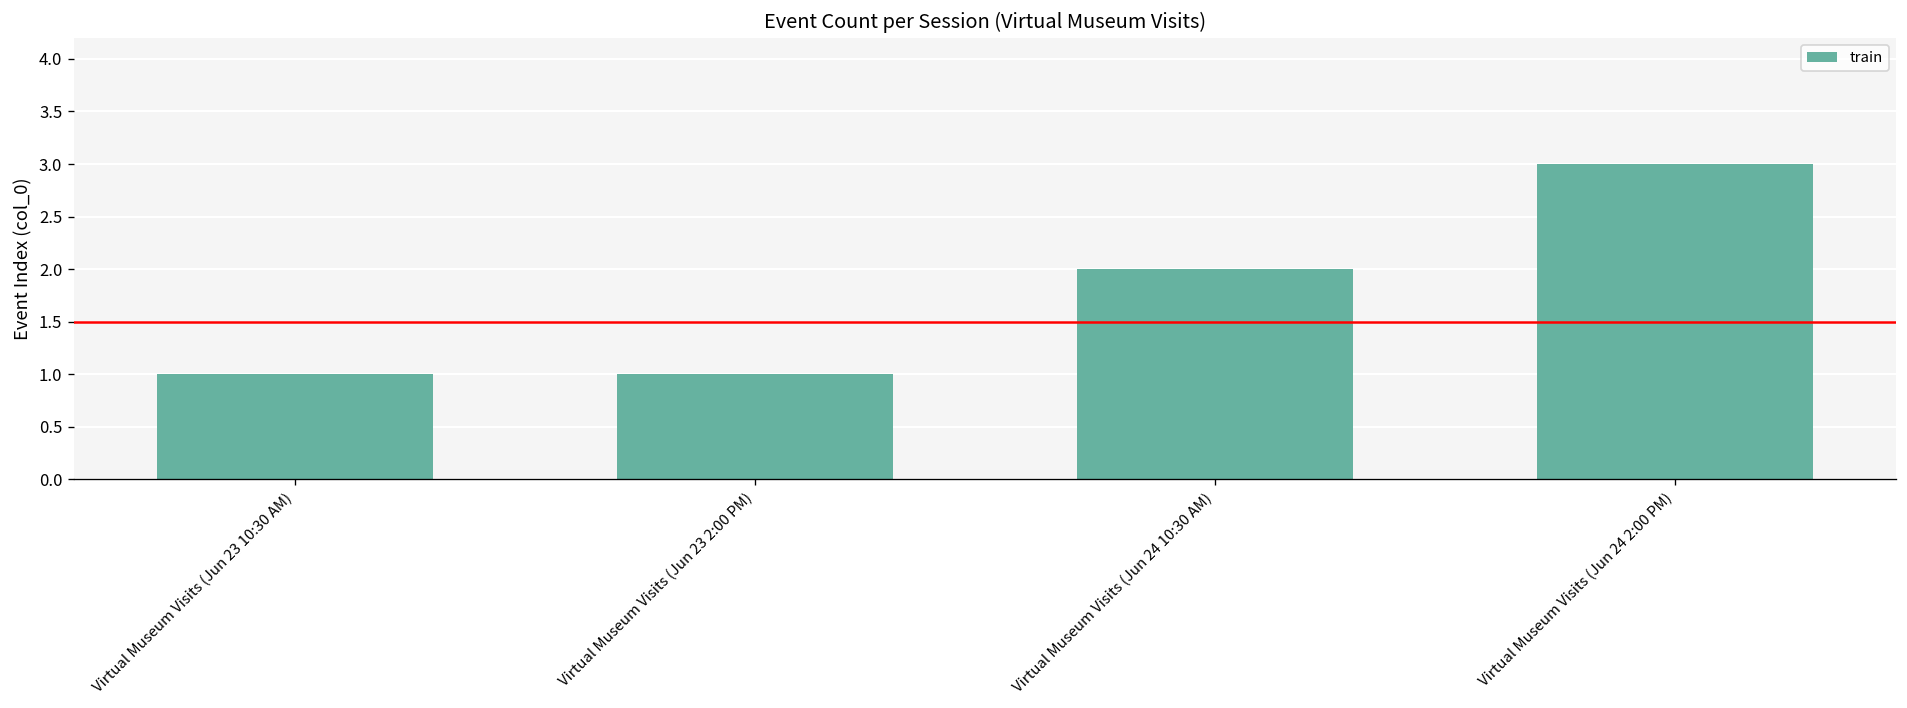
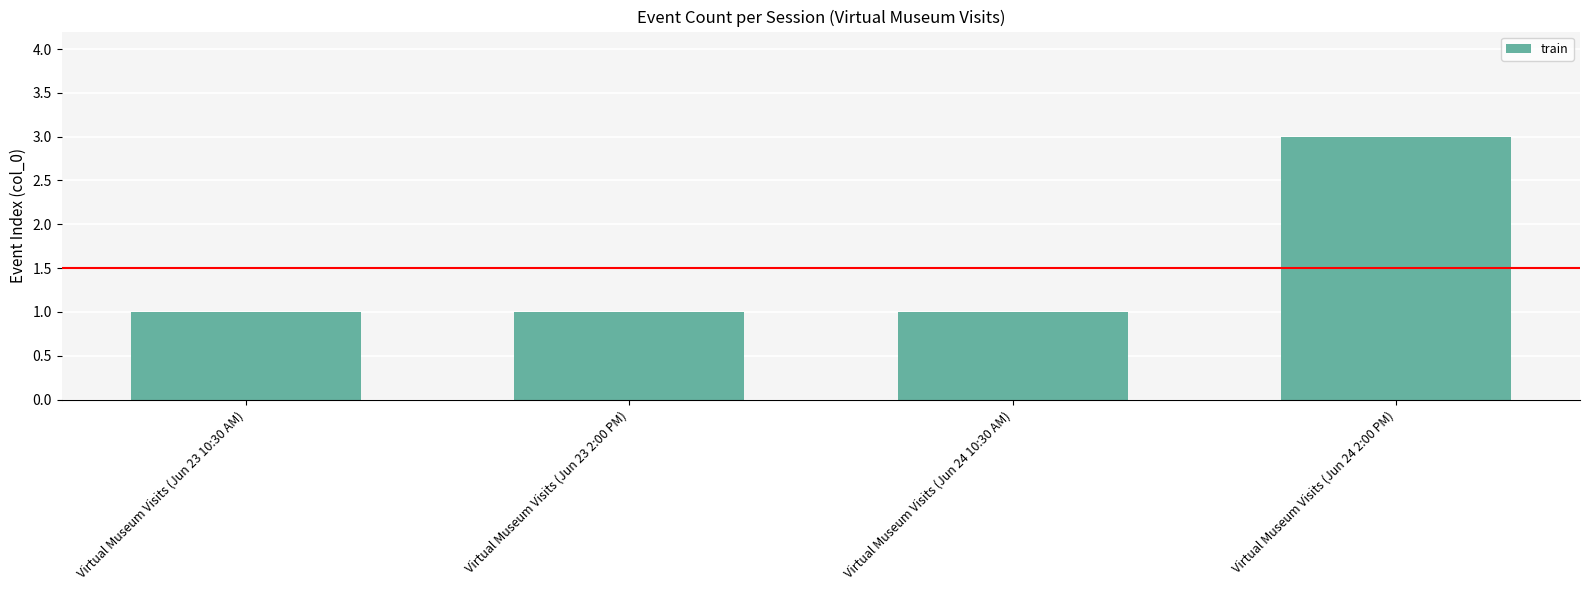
  {
    "Virtual Museum Visits (Jun 23 10:30 AM)": 1,
    "Virtual Museum Visits (Jun 23 2:00 PM)": 1,
-   "Virtual Museum Visits (Jun 24 10:30 AM)": 2,
+   "Virtual Museum Visits (Jun 24 10:30 AM)": 1,
    "Virtual Museum Visits (Jun 24 2:00 PM)": 3
  }
